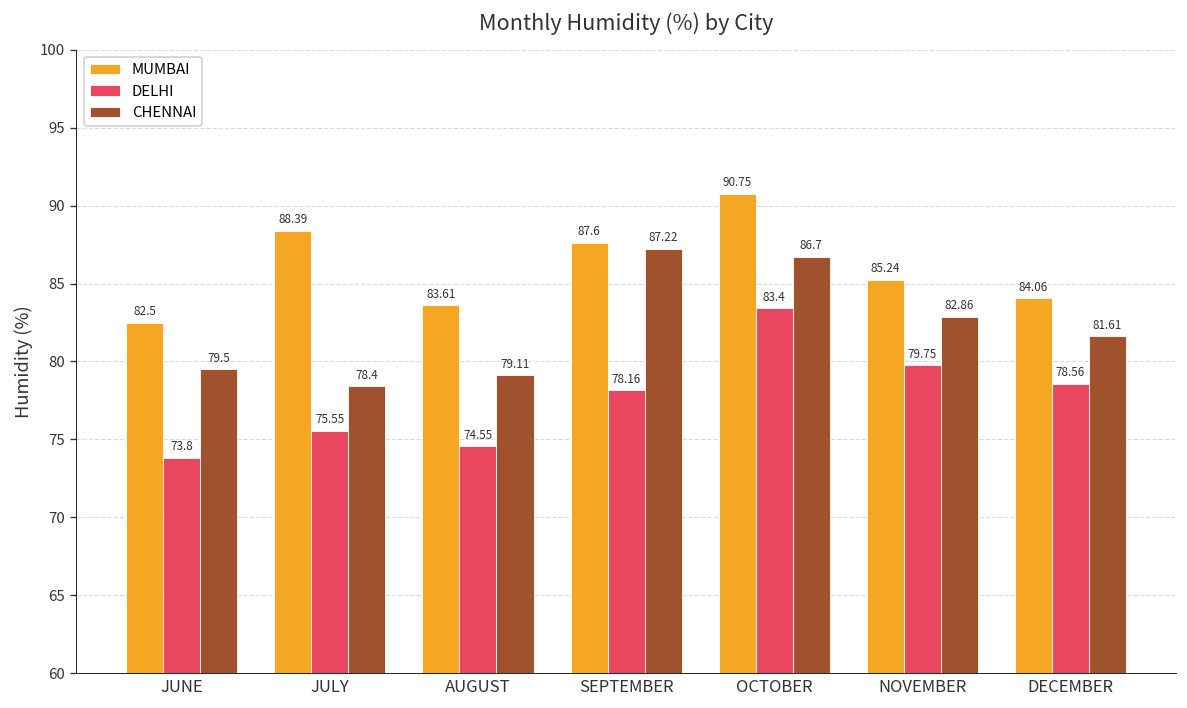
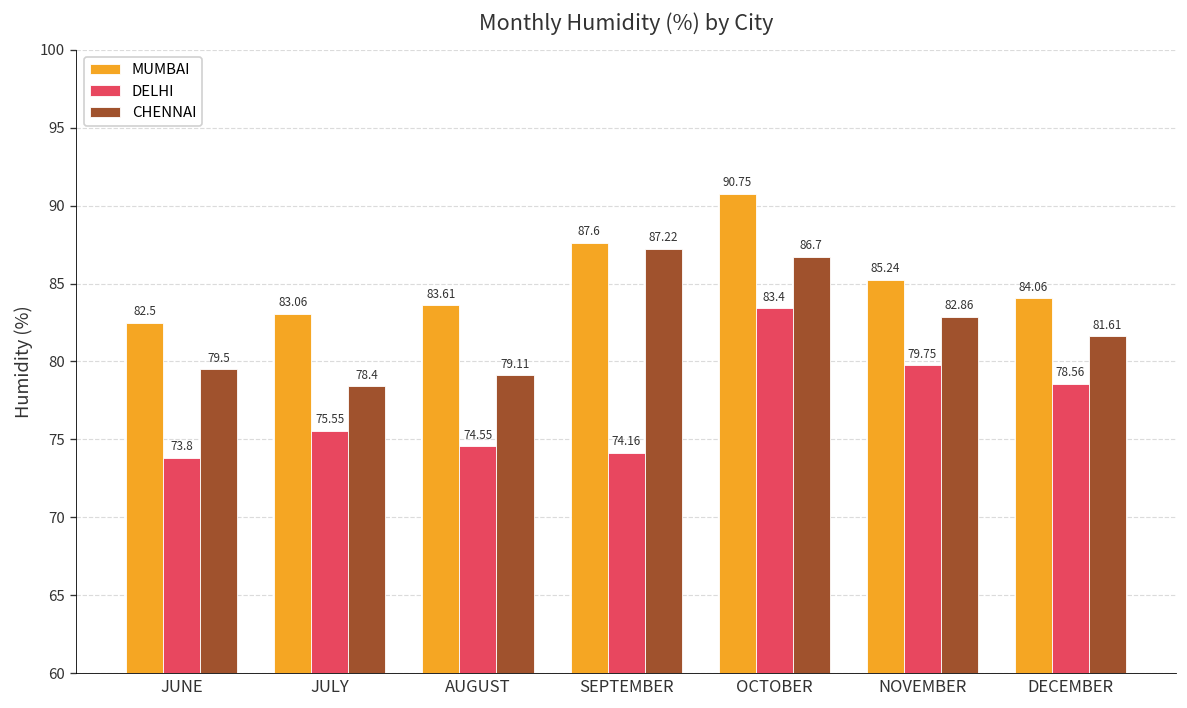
  {
    "MUMBAI": {
      "JUNE": 82.5,
-     "JULY": 88.39,
+     "JULY": 83.06,
      "AUGUST": 83.61,
      "SEPTEMBER": 87.6,
      "OCTOBER": 90.75,
      "NOVEMBER": 85.24,
      "DECEMBER": 84.06
    },
    "DELHI": {
      "JUNE": 73.8,
      "JULY": 75.55,
      "AUGUST": 74.55,
-     "SEPTEMBER": 78.16,
+     "SEPTEMBER": 74.16,
      "OCTOBER": 83.4,
      "NOVEMBER": 79.75,
      "DECEMBER": 78.56
    },
    "CHENNAI": {
      "JUNE": 79.5,
      "JULY": 78.4,
      "AUGUST": 79.11,
      "SEPTEMBER": 87.22,
      "OCTOBER": 86.7,
      "NOVEMBER": 82.86,
      "DECEMBER": 81.61
    }
  }
